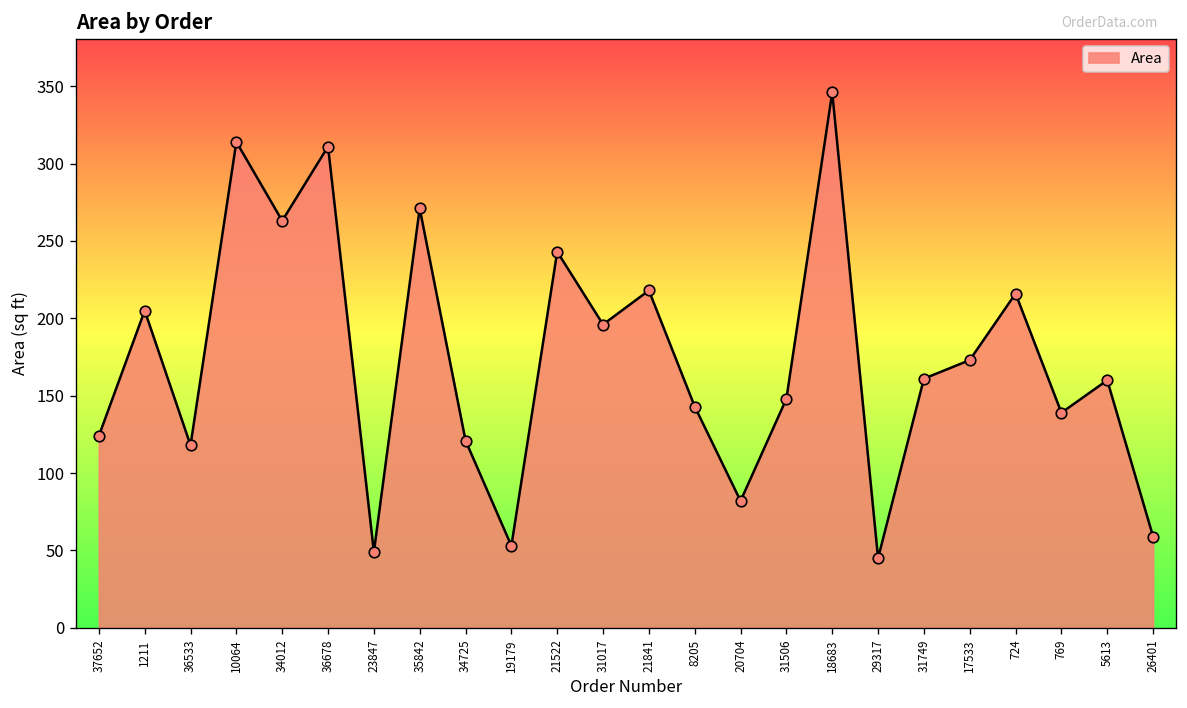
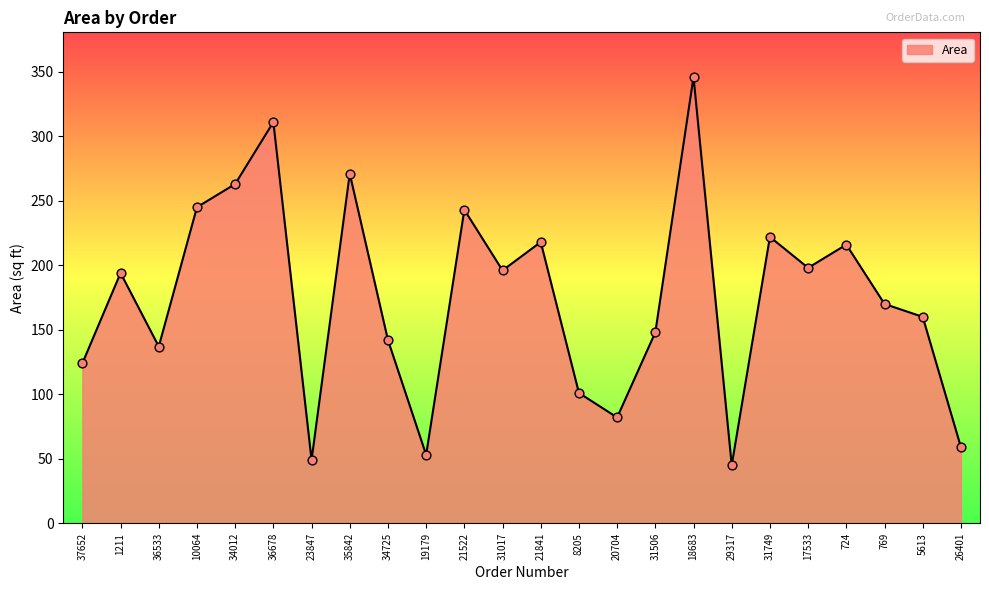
  {
    "37652": 124,
-   "1211": 205,
-   "36533": 118,
-   "10064": 314,
+   "1211": 194,
+   "36533": 137,
+   "10064": 245,
    "34012": 263,
    "36678": 311,
    "23847": 49,
    "35842": 271,
-   "34725": 121,
+   "34725": 142,
    "19179": 53,
    "21522": 243,
    "31017": 196,
    "21841": 218,
-   "8205": 143,
+   "8205": 101,
    "20704": 82,
    "31506": 148,
    "18683": 346,
    "29317": 45,
-   "31749": 161,
-   "17533": 173,
+   "31749": 222,
+   "17533": 198,
    "724": 216,
-   "769": 139,
+   "769": 170,
    "5613": 160,
    "26401": 59
  }
